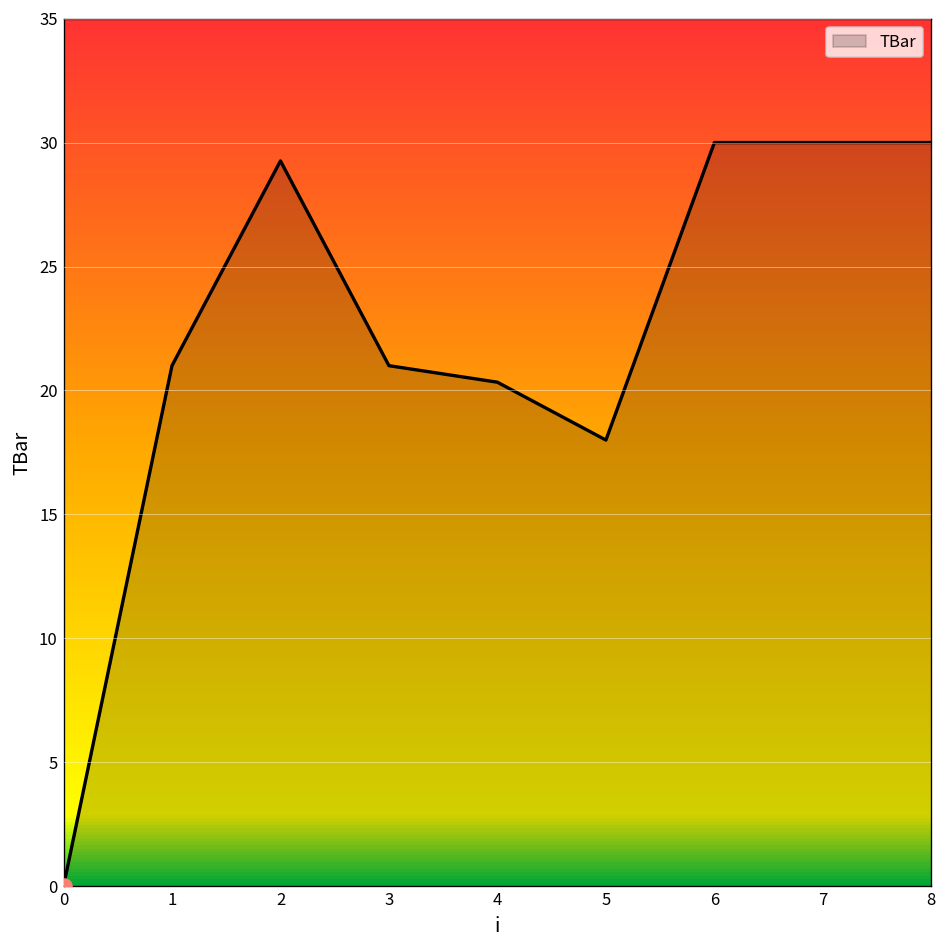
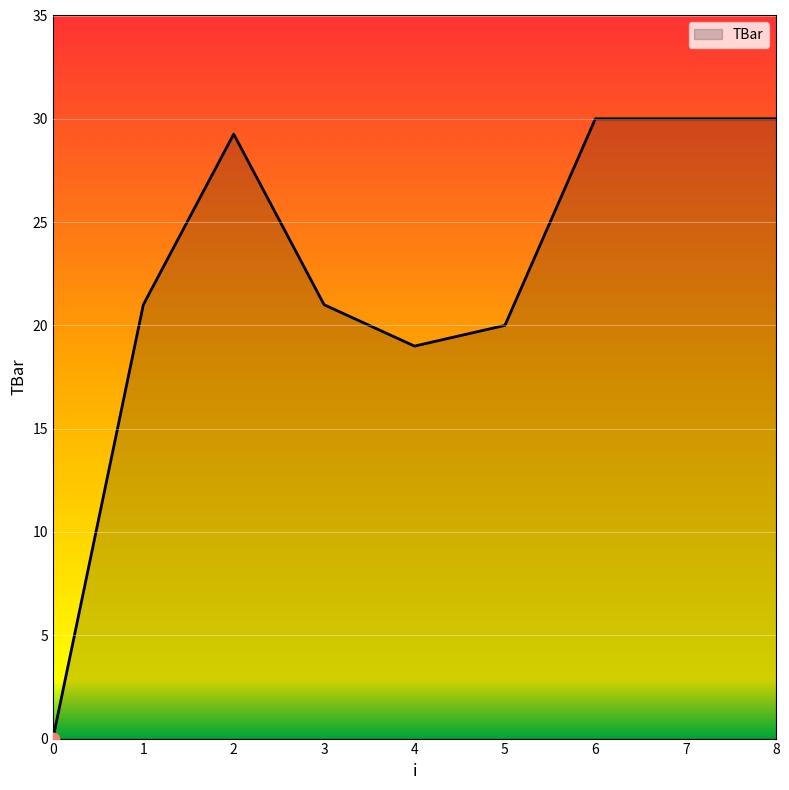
  {
    "TBar": {
      "1": 21.0,
      "2": 29.3,
      "3": 21.0,
-     "4": 20.3,
-     "5": 18,
+     "4": 19.0,
+     "5": 20,
      "6": 30.0,
      "7": 30.0,
      "8": 30.0
    }
  }
